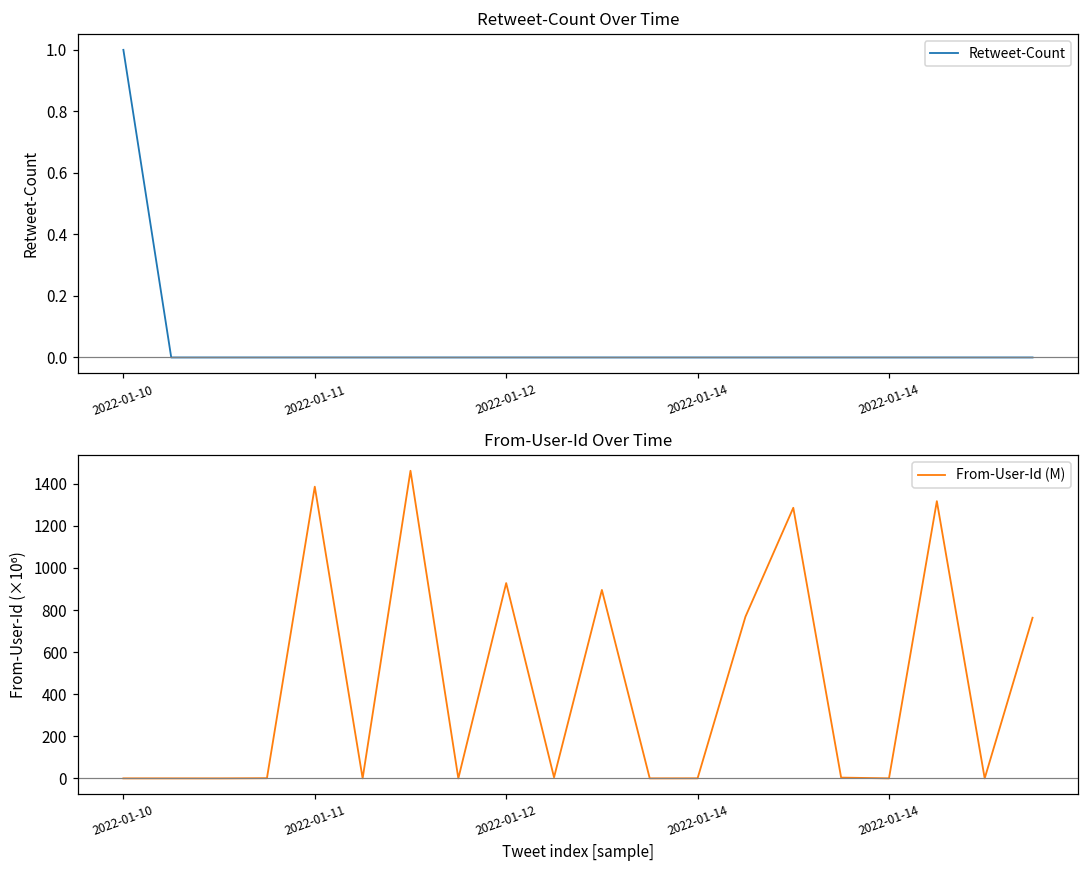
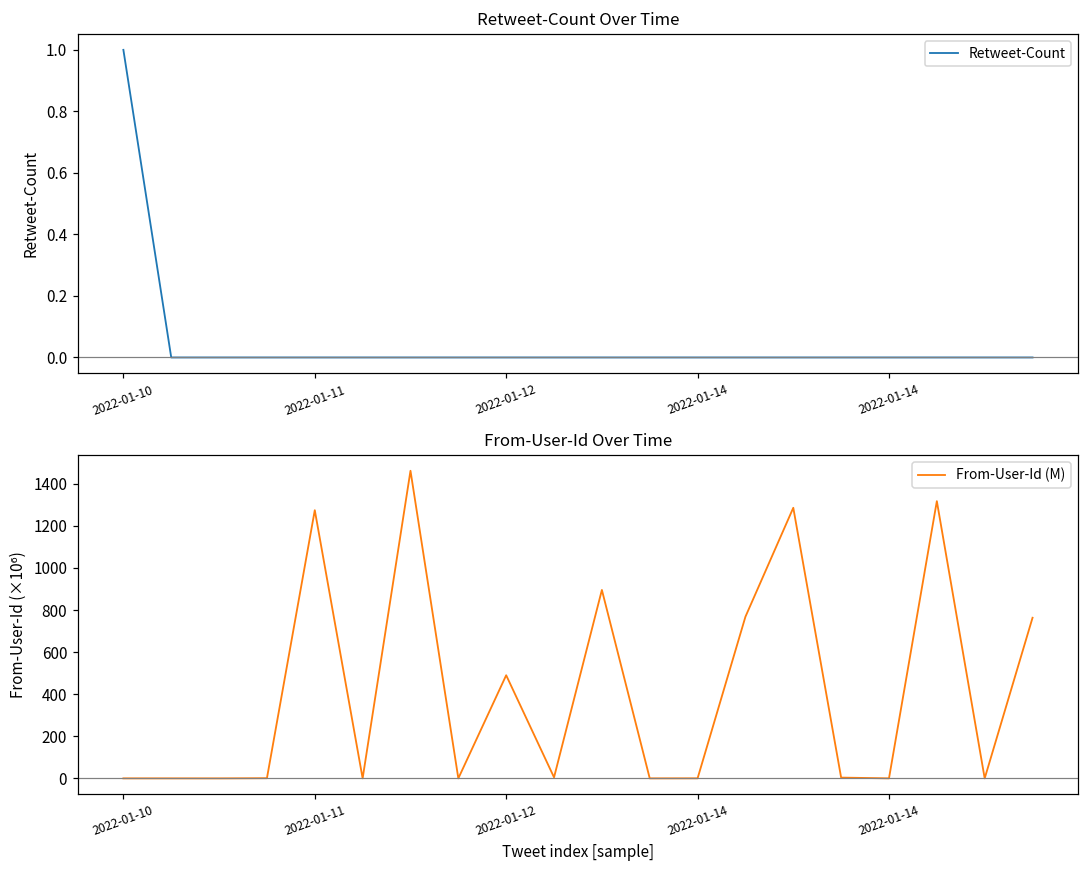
  {
    "Retweet-Count Over Time": {
      "2022-01-10": 1.00,
      "2022-01-11": 0.00,
      "2022-01-12": 0.00
    },
    "From-User-Id Over Time": {
      "2022-01-10": 0,
-     "2022-01-11": 1390,
-     "2022-01-12": 930
+     "2022-01-11": 1270,
+     "2022-01-12": 490
    }
  }
